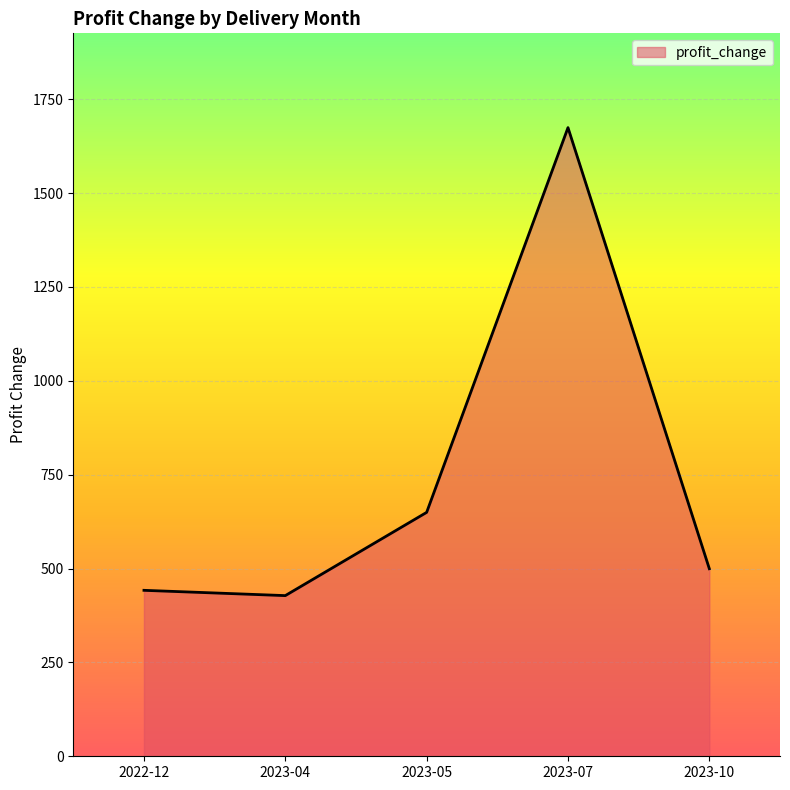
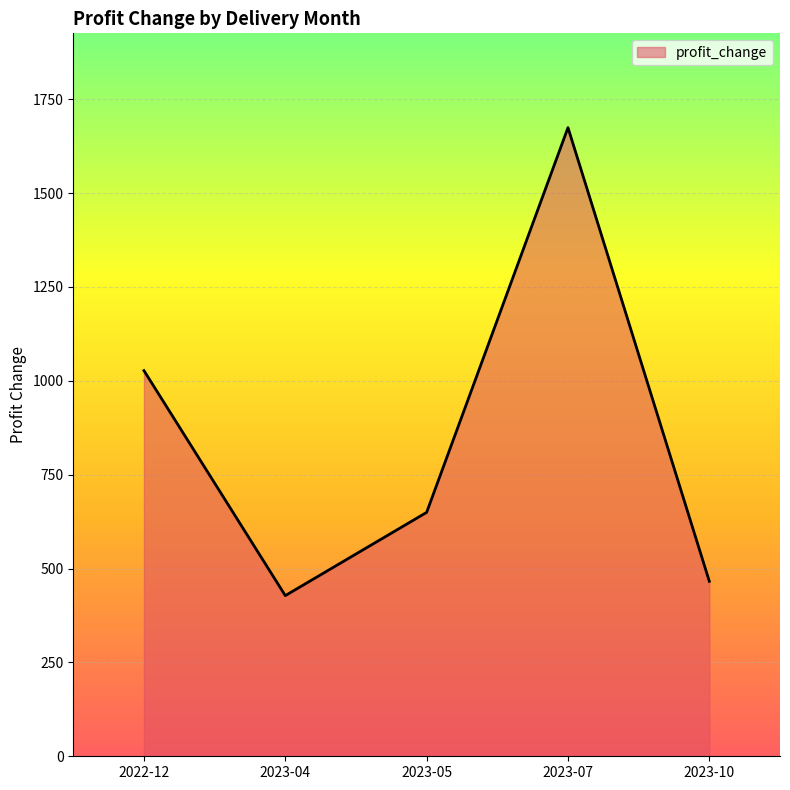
  {
-   "2022-12": 440,
+   "2022-12": 1030,
    "2023-04": 430,
    "2023-05": 650,
    "2023-07": 1670,
-   "2023-10": 500
+   "2023-10": 470
  }
